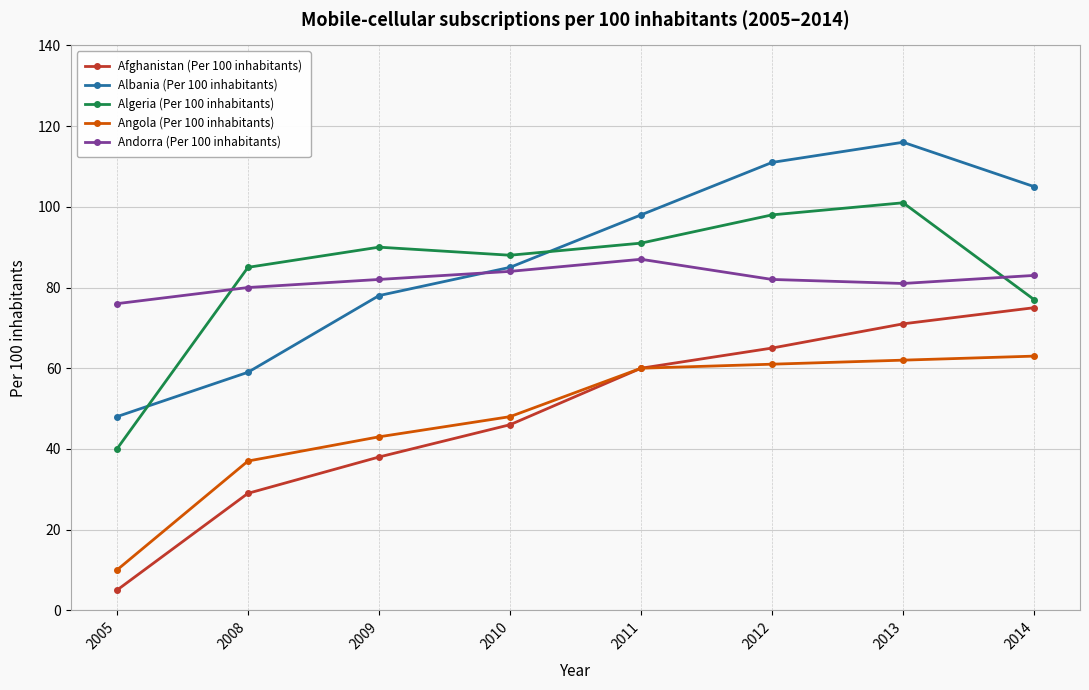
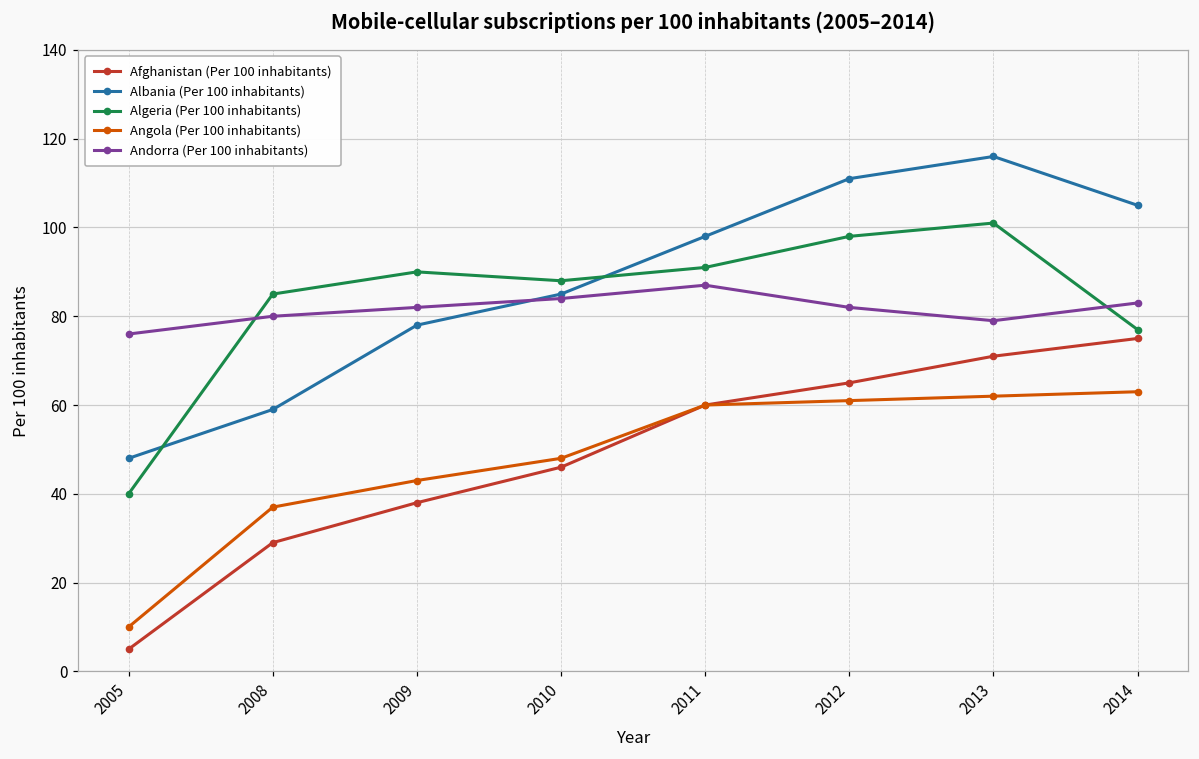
  {
    "Albania (Per 100 inhabitants)": {
      "2005": 48,
      "2008": 59,
      "2009": 78,
      "2010": 85,
      "2011": 98,
      "2012": 111,
      "2013": 116,
      "2014": 105
    },
    "Algeria (Per 100 inhabitants)": {
      "2005": 40,
      "2008": 85,
      "2009": 90,
      "2010": 88,
      "2011": 91,
      "2012": 98,
      "2013": 101,
      "2014": 77
    },
    "Andorra (Per 100 inhabitants)": {
      "2005": 76,
      "2008": 80,
      "2009": 82,
      "2010": 84,
      "2011": 87,
      "2012": 82,
-     "2013": 81,
+     "2013": 79,
      "2014": 83
    }
  }
